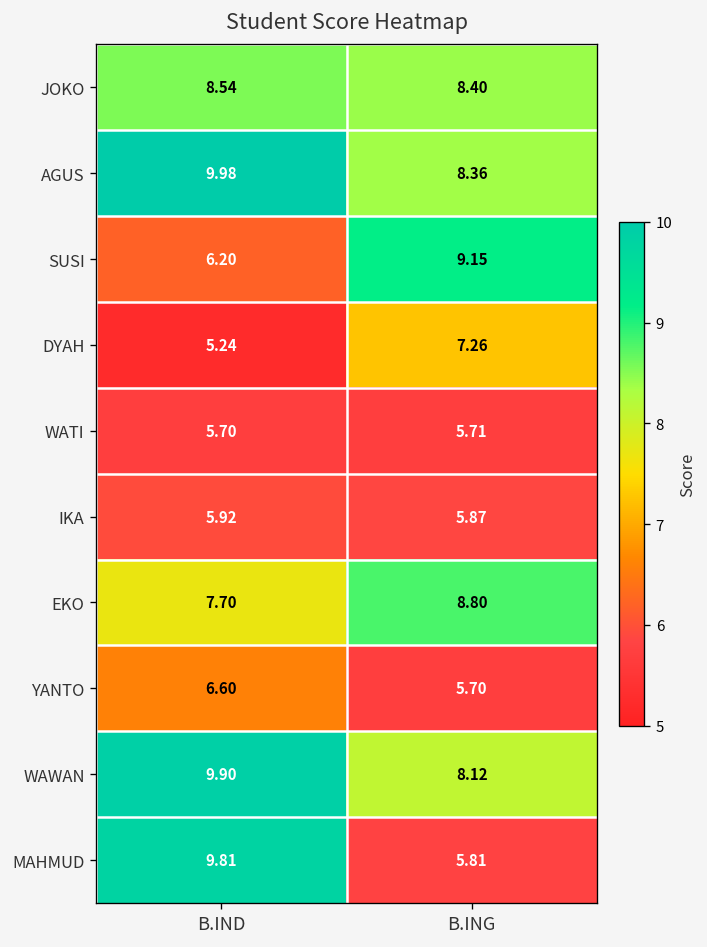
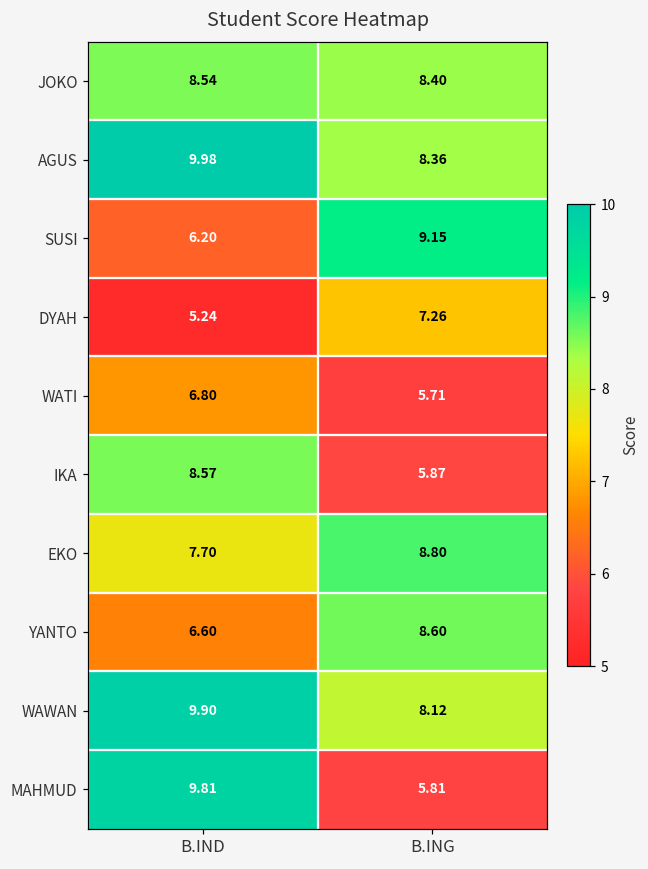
  {
    "JOKO": {
      "B.IND": 8.54,
      "B.ING": 8.40
    },
    "AGUS": {
      "B.IND": 9.98,
      "B.ING": 8.36
    },
    "SUSI": {
      "B.IND": 6.20,
      "B.ING": 9.15
    },
    "DYAH": {
      "B.IND": 5.24,
      "B.ING": 7.26
    },
    "WATI": {
-     "B.IND": 5.70,
+     "B.IND": 6.80,
      "B.ING": 5.71
    },
    "IKA": {
-     "B.IND": 5.92,
+     "B.IND": 8.57,
      "B.ING": 5.87
    },
    "EKO": {
      "B.IND": 7.70,
      "B.ING": 8.80
    },
    "YANTO": {
      "B.IND": 6.60,
-     "B.ING": 5.70
+     "B.ING": 8.60
    },
    "WAWAN": {
      "B.IND": 9.90,
      "B.ING": 8.12
    },
    "MAHMUD": {
      "B.IND": 9.81,
      "B.ING": 5.81
    }
  }
